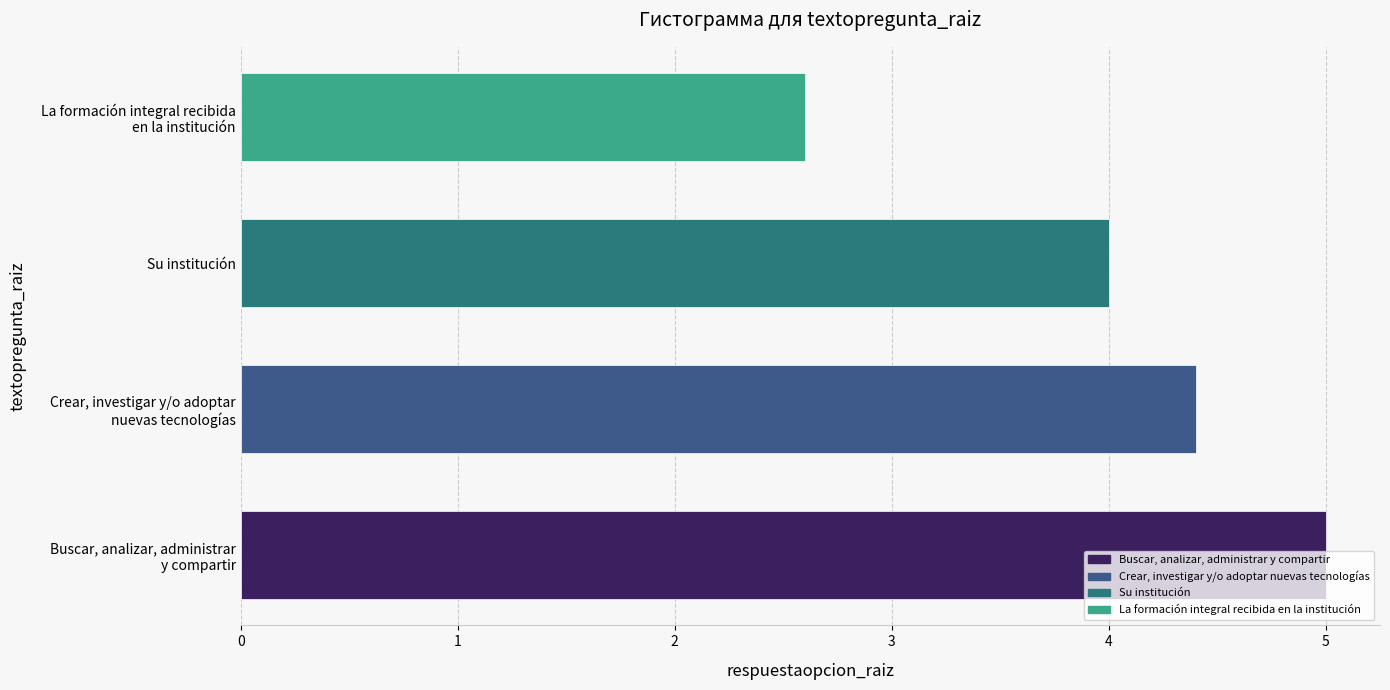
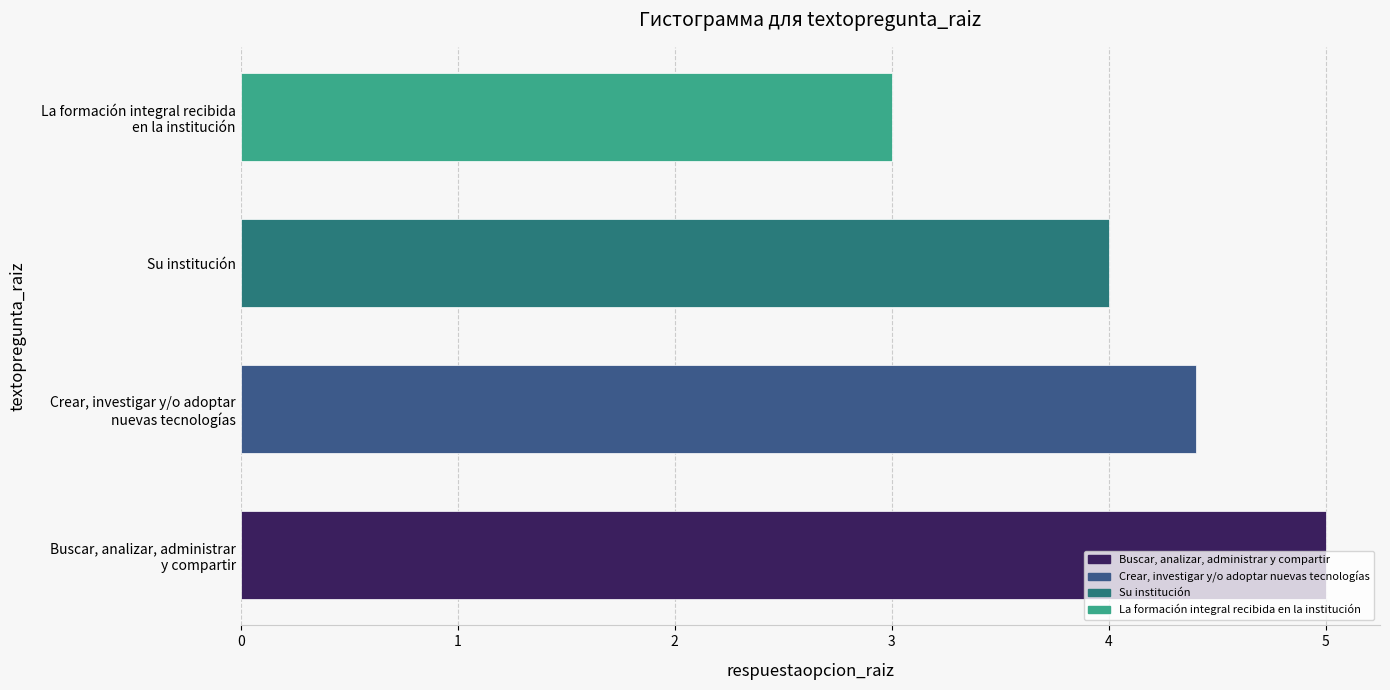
  {
-   "La formación integral recibida en la institución": 2.6,
+   "La formación integral recibida en la institución": 3.0,
    "Su institución": 4.0,
    "Crear, investigar y/o adoptar nuevas tecnologías": 4.4
  }
